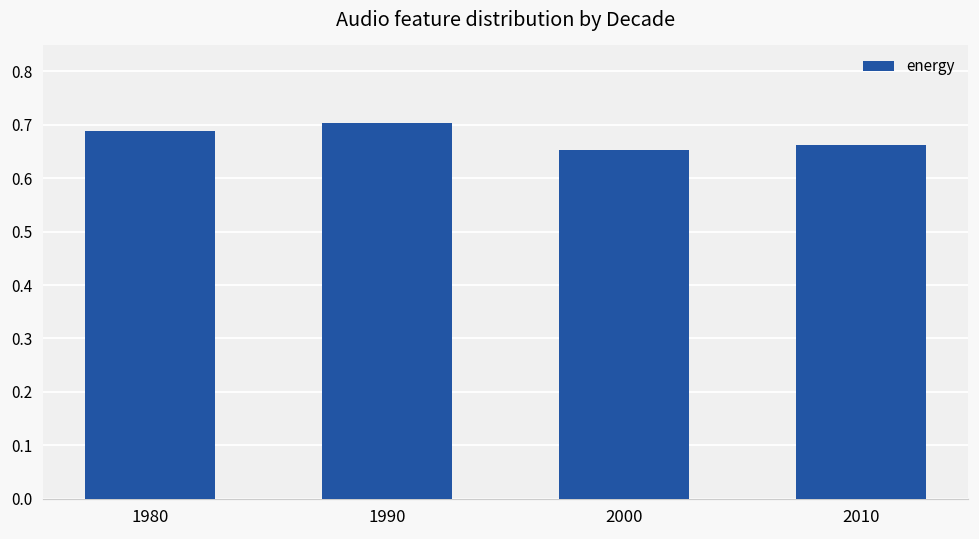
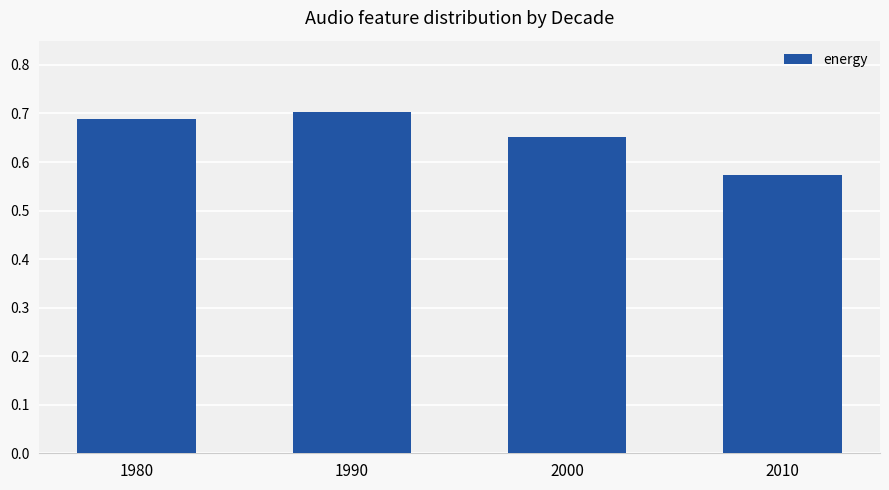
  {
    "1980": 0.69,
    "1990": 0.70,
    "2000": 0.65,
-   "2010": 0.66
+   "2010": 0.57
  }
